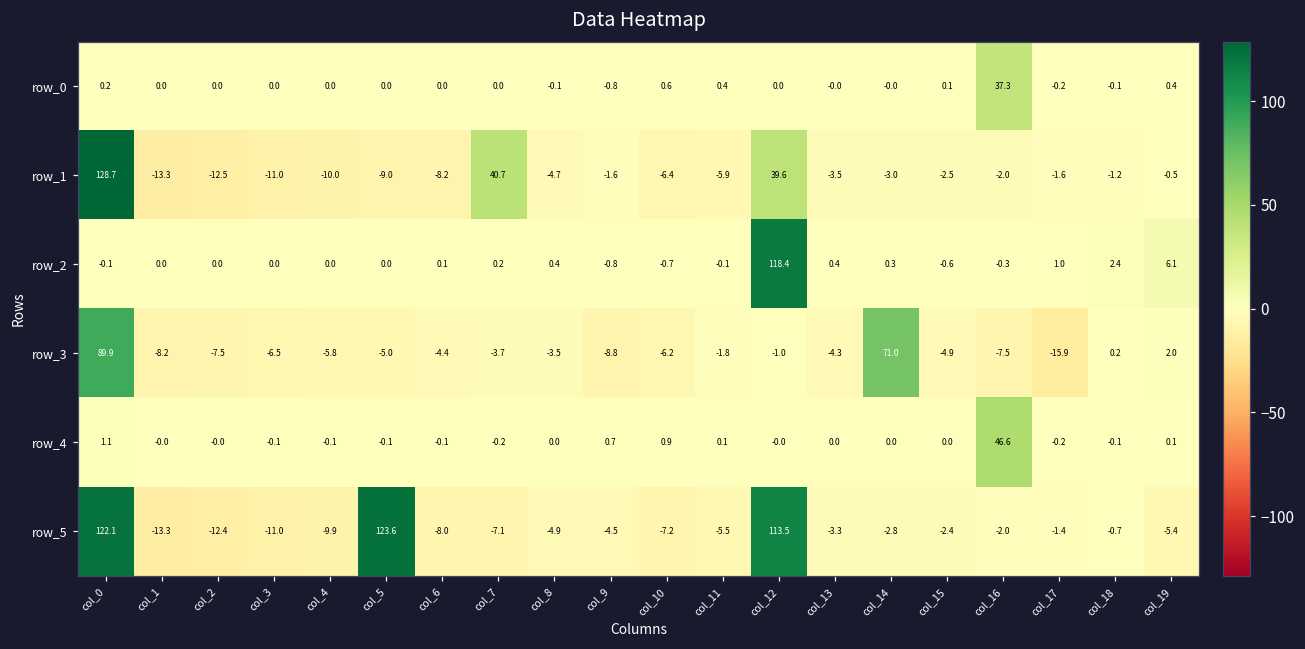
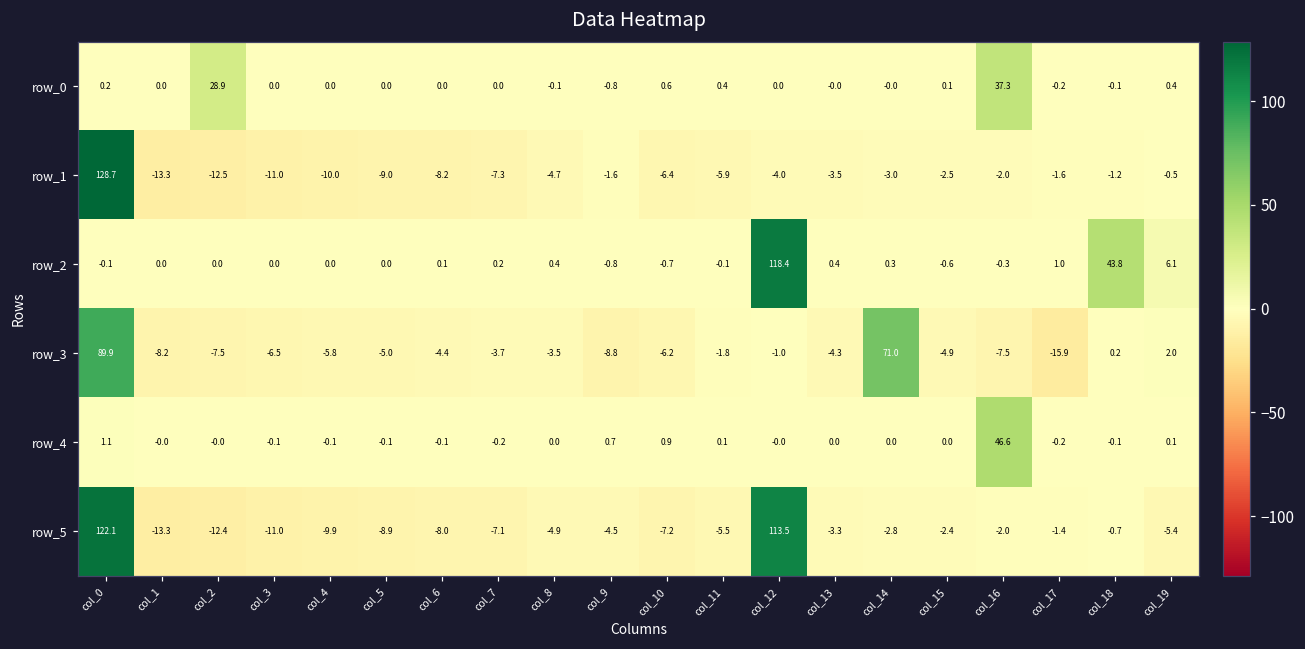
  {
    "row_0": {
      "col_0": 0.2,
      "col_1": 0.0,
-     "col_2": 0.0,
+     "col_2": 28.9,
      "col_3": 0.0,
      "col_4": 0.0,
      "col_5": 0.0,
      "col_6": 0.0,
      "col_7": 0.0,
      "col_8": -0.1,
      "col_9": -0.8,
      "col_10": 0.6,
      "col_11": 0.4,
      "col_12": 0.0,
      "col_13": -0.0,
      "col_14": -0.0,
      "col_15": 0.1,
      "col_16": 37.3,
      "col_17": -0.2,
      "col_18": -0.1,
      "col_19": 0.4
    },
    "row_1": {
      "col_0": 128.7,
      "col_1": -13.3,
      "col_2": -12.5,
      "col_3": -11.0,
      "col_4": -10.0,
      "col_5": -9.0,
      "col_6": -8.2,
-     "col_7": 40.7,
+     "col_7": -7.3,
      "col_8": -4.7,
      "col_9": -1.6,
      "col_10": -6.4,
      "col_11": -5.9,
-     "col_12": 39.6,
+     "col_12": -4.0,
      "col_13": -3.5,
      "col_14": -3.0,
      "col_15": -2.5,
      "col_16": -2.0,
      "col_17": -1.6,
      "col_18": -1.2,
      "col_19": -0.5
    },
    "row_2": {
      "col_0": -0.1,
      "col_1": 0.0,
      "col_2": 0.0,
      "col_3": 0.0,
      "col_4": 0.0,
      "col_5": 0.0,
      "col_6": 0.1,
      "col_7": 0.2,
      "col_8": 0.4,
      "col_9": -0.8,
      "col_10": -0.7,
      "col_11": -0.1,
      "col_12": 118.4,
      "col_13": 0.4,
      "col_14": 0.3,
      "col_15": -0.6,
      "col_16": -0.3,
      "col_17": 1.0,
-     "col_18": 2.4,
+     "col_18": 43.8,
      "col_19": 6.1
    },
    "row_3": {
      "col_0": 89.9,
      "col_1": -8.2,
      "col_2": -7.5,
      "col_3": -6.5,
      "col_4": -5.8,
      "col_5": -5.0,
      "col_6": -4.4,
      "col_7": -3.7,
      "col_8": -3.5,
      "col_9": -8.8,
      "col_10": -6.2,
      "col_11": -1.8,
      "col_12": -1.0,
      "col_13": -4.3,
      "col_14": 71.0,
      "col_15": -4.9,
      "col_16": -7.5,
      "col_17": -15.9,
      "col_18": 0.2,
      "col_19": 2.0
    },
    "row_4": {
      "col_0": 1.1,
      "col_1": -0.0,
      "col_2": -0.0,
      "col_3": -0.1,
      "col_4": -0.1,
      "col_5": -0.1,
      "col_6": -0.1,
      "col_7": -0.2,
      "col_8": 0.0,
      "col_9": 0.7,
      "col_10": 0.9,
      "col_11": 0.1,
      "col_12": -0.0,
      "col_13": 0.0,
      "col_14": 0.0,
      "col_15": 0.0,
      "col_16": 46.6,
      "col_17": -0.2,
      "col_18": -0.1,
      "col_19": 0.1
    },
    "row_5": {
      "col_0": 122.1,
      "col_1": -13.3,
      "col_2": -12.4,
      "col_3": -11.0,
      "col_4": -9.9,
-     "col_5": 123.6,
+     "col_5": -8.9,
      "col_6": -8.0,
      "col_7": -7.1,
      "col_8": -4.9,
      "col_9": -4.5,
      "col_10": -7.2,
      "col_11": -5.5,
      "col_12": 113.5,
      "col_13": -3.3,
      "col_14": -2.8,
      "col_15": -2.4,
      "col_16": -2.0,
      "col_17": -1.4,
      "col_18": -0.7,
      "col_19": -5.4
    }
  }
